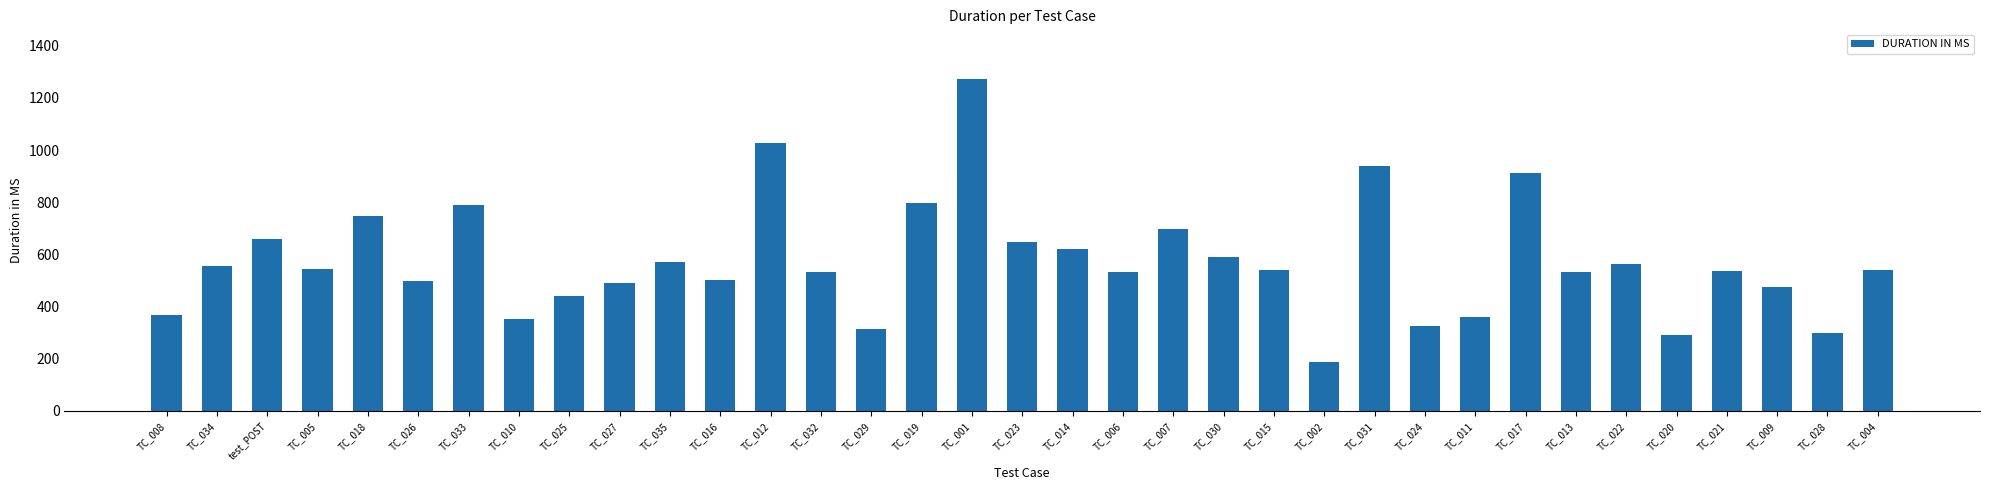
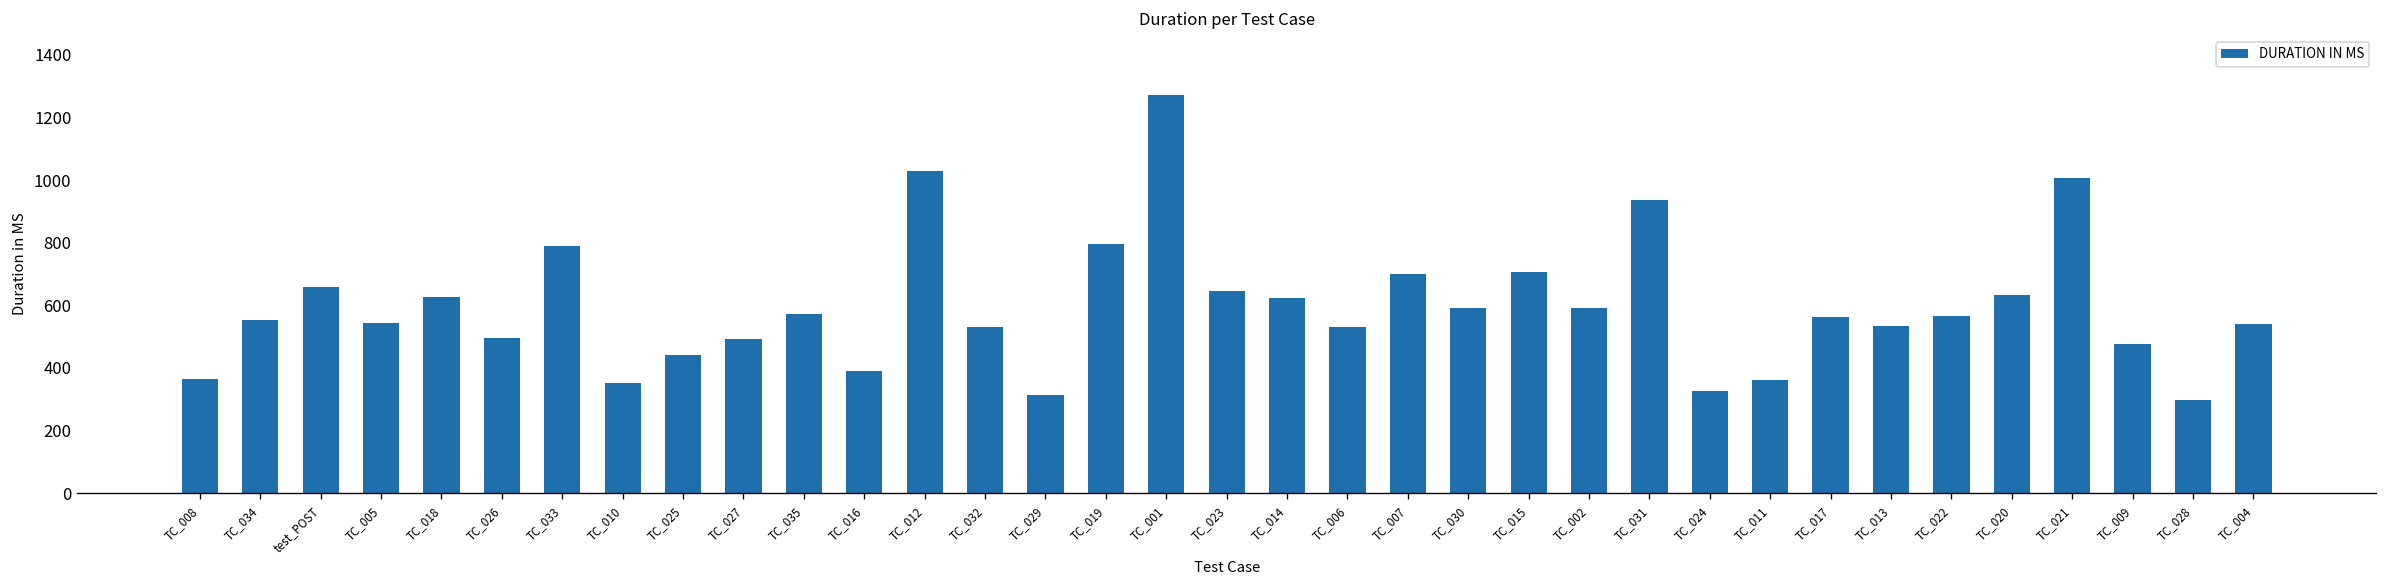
  {
    "TC_008": 370,
    "TC_034": 550,
    "test_POST": 660,
    "TC_005": 540,
-   "TC_018": 750,
+   "TC_018": 630,
    "TC_026": 500,
    "TC_033": 790,
    "TC_010": 350,
    "TC_025": 440,
    "TC_027": 490,
    "TC_035": 570,
-   "TC_016": 500,
+   "TC_016": 390,
    "TC_012": 1030,
    "TC_032": 530,
    "TC_029": 310,
    "TC_019": 800,
    "TC_001": 1270,
    "TC_023": 650,
    "TC_014": 620,
    "TC_006": 530,
    "TC_007": 700,
    "TC_030": 590,
-   "TC_015": 540,
-   "TC_002": 190,
+   "TC_015": 710,
+   "TC_002": 590,
    "TC_031": 940,
    "TC_024": 330,
    "TC_011": 360,
-   "TC_017": 910,
+   "TC_017": 560,
    "TC_013": 530,
    "TC_022": 570,
-   "TC_020": 290,
-   "TC_021": 540,
+   "TC_020": 630,
+   "TC_021": 1010,
    "TC_009": 480,
    "TC_028": 300,
    "TC_004": 540
  }
